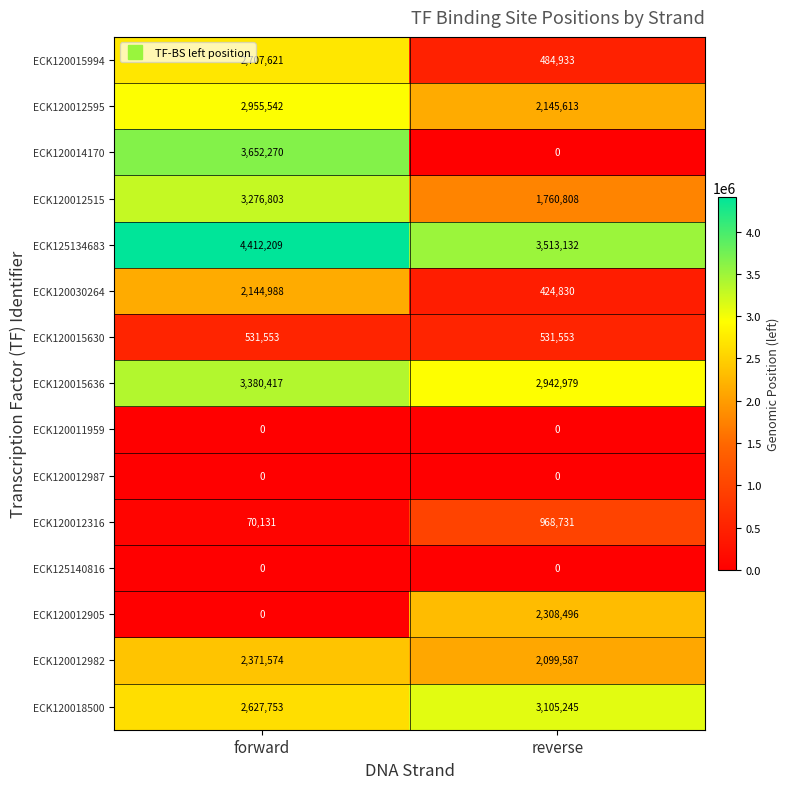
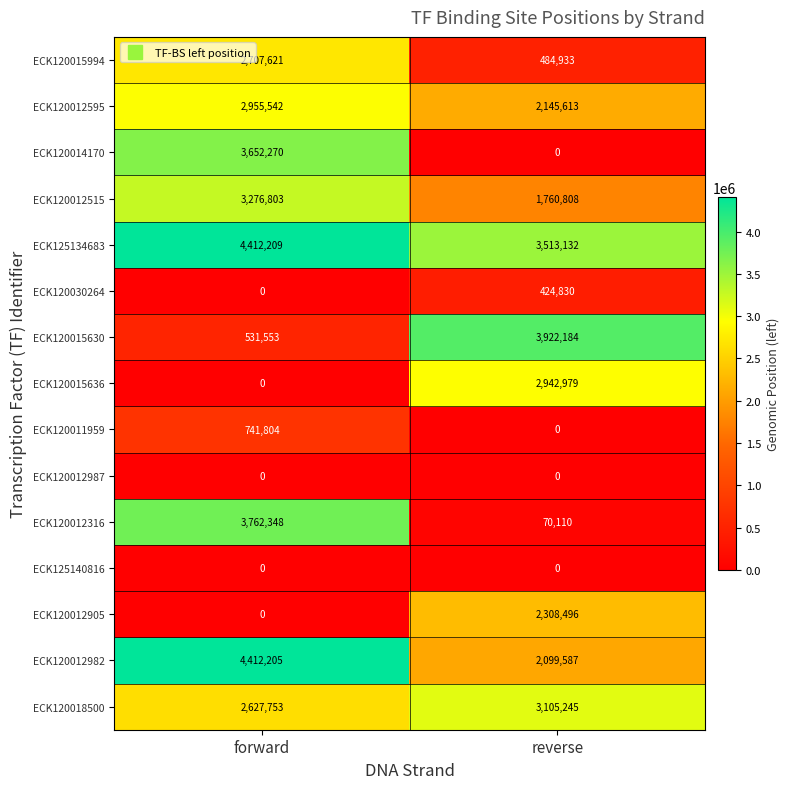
  {
    "ECK120015994": {
      "reverse": "484,933"
    },
    "ECK120012595": {
      "forward": "2,955,542",
      "reverse": "2,145,613"
    },
    "ECK120014170": {
      "forward": "3,652,270",
      "reverse": "0"
    },
    "ECK120012515": {
      "forward": "3,276,803",
      "reverse": "1,760,808"
    },
    "ECK125134683": {
      "forward": "4,412,209",
      "reverse": "3,513,132"
    },
    "ECK120030264": {
-     "forward": "2,144,988",
+     "forward": "0",
      "reverse": "424,830"
    },
    "ECK120015630": {
      "forward": "531,553",
-     "reverse": "531,553"
+     "reverse": "3,922,184"
    },
    "ECK120015636": {
-     "forward": "3,380,417",
+     "forward": "0",
      "reverse": "2,942,979"
    },
    "ECK120011959": {
-     "forward": "0",
+     "forward": "741,804",
      "reverse": "0"
    },
    "ECK120012987": {
      "forward": "0",
      "reverse": "0"
    },
    "ECK120012316": {
-     "forward": "70,131",
-     "reverse": "968,731"
+     "forward": "3,762,348",
+     "reverse": "70,110"
    },
    "ECK125140816": {
      "forward": "0",
      "reverse": "0"
    },
    "ECK120012905": {
      "forward": "0",
      "reverse": "2,308,496"
    },
    "ECK120012982": {
-     "forward": "2,371,574",
+     "forward": "4,412,205",
      "reverse": "2,099,587"
    },
    "ECK120018500": {
      "forward": "2,627,753",
      "reverse": "3,105,245"
    }
  }
